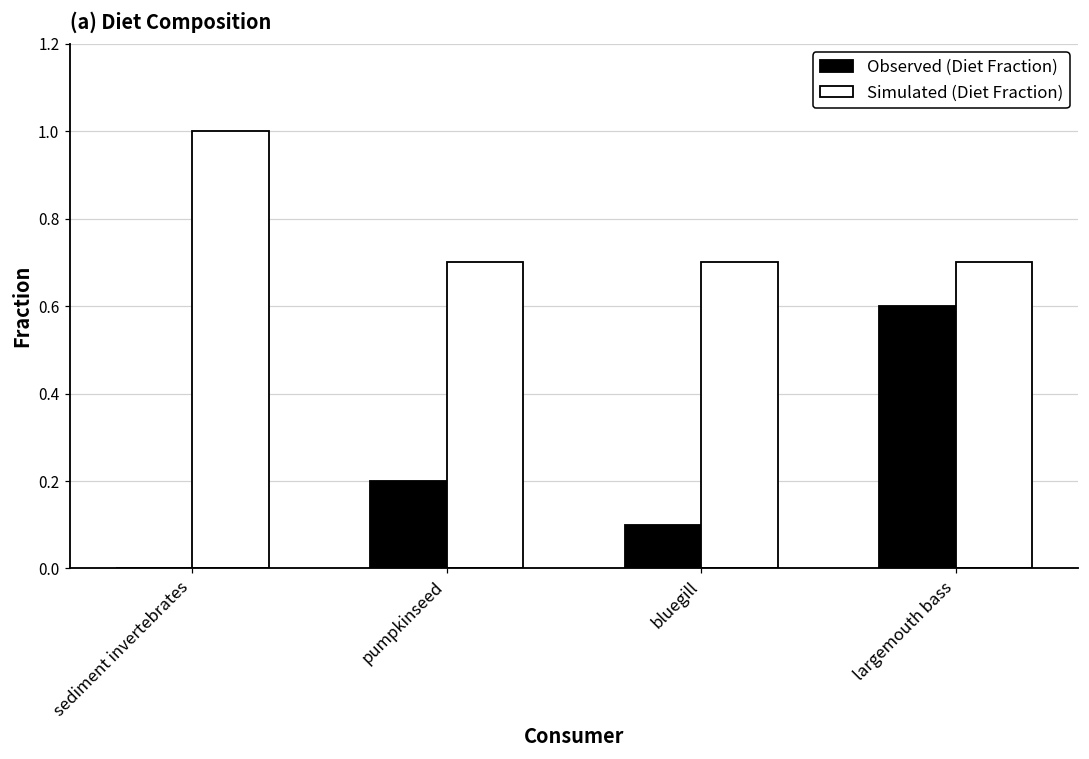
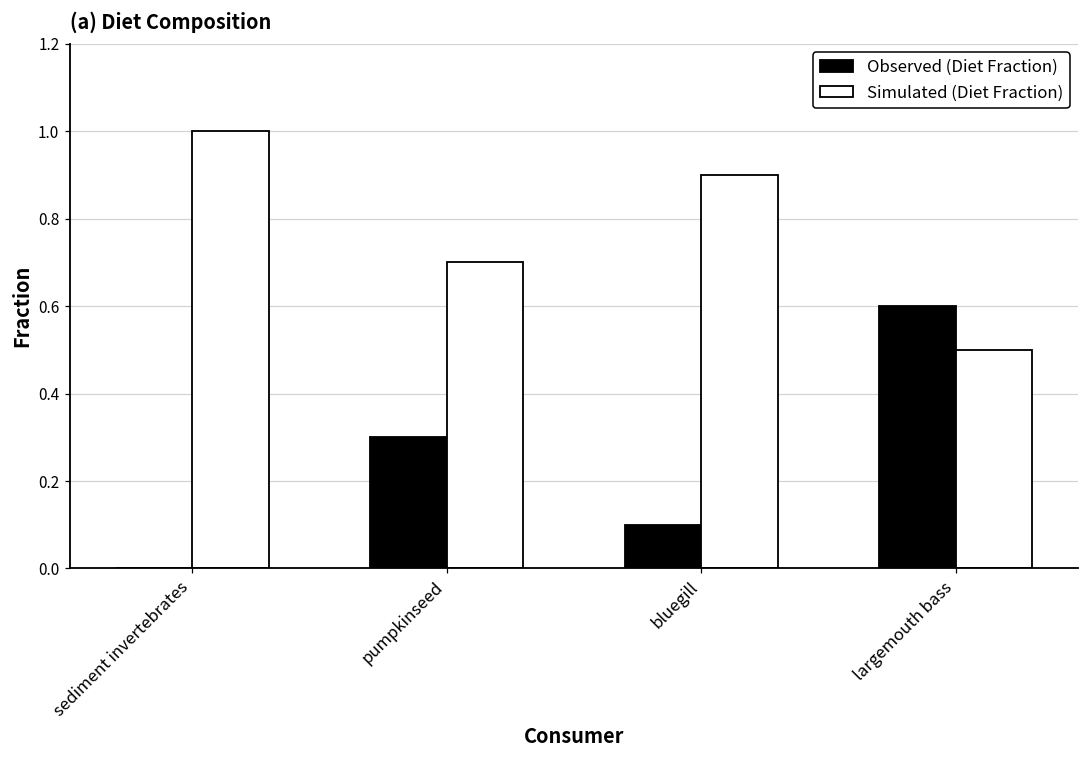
  {
    "Observed (Diet Fraction)": {
      "sediment invertebrates": 0.0,
-     "pumpkinseed": 0.2,
+     "pumpkinseed": 0.3,
      "bluegill": 0.1,
      "largemouth bass": 0.6
    },
    "Simulated (Diet Fraction)": {
      "sediment invertebrates": 1.0,
      "pumpkinseed": 0.7,
-     "bluegill": 0.7,
-     "largemouth bass": 0.7
+     "bluegill": 0.9,
+     "largemouth bass": 0.5
    }
  }
